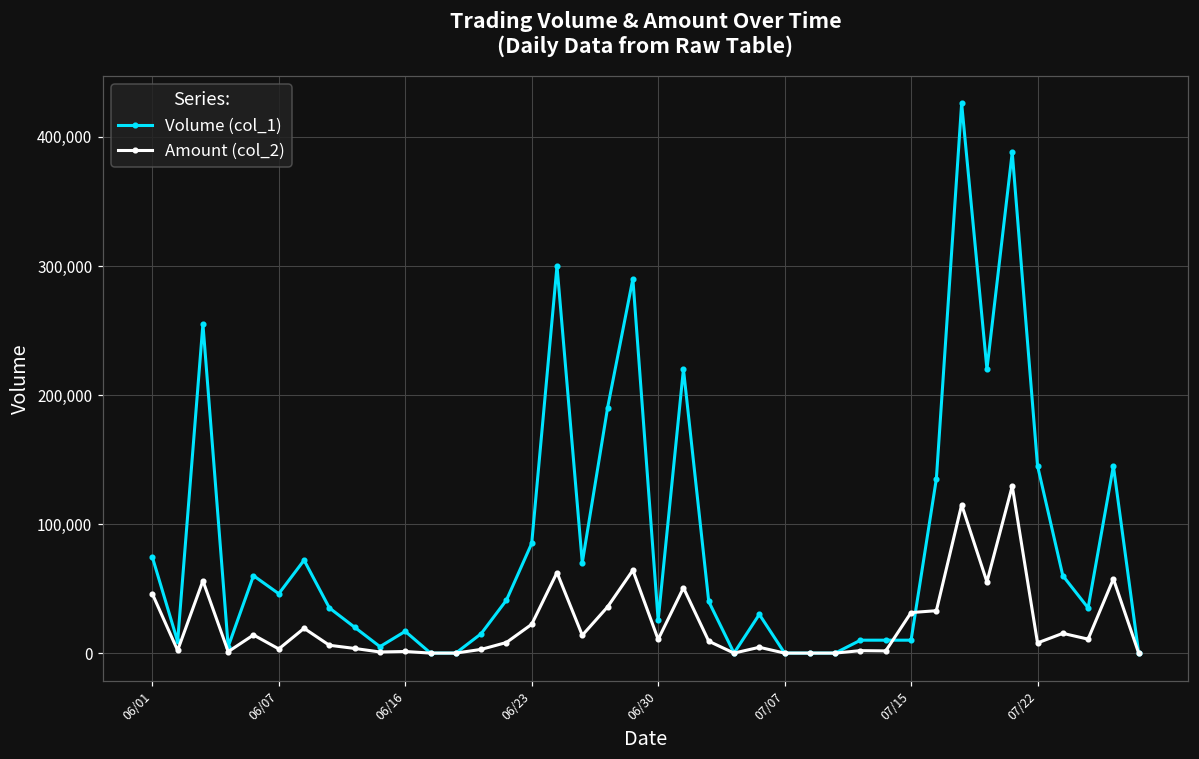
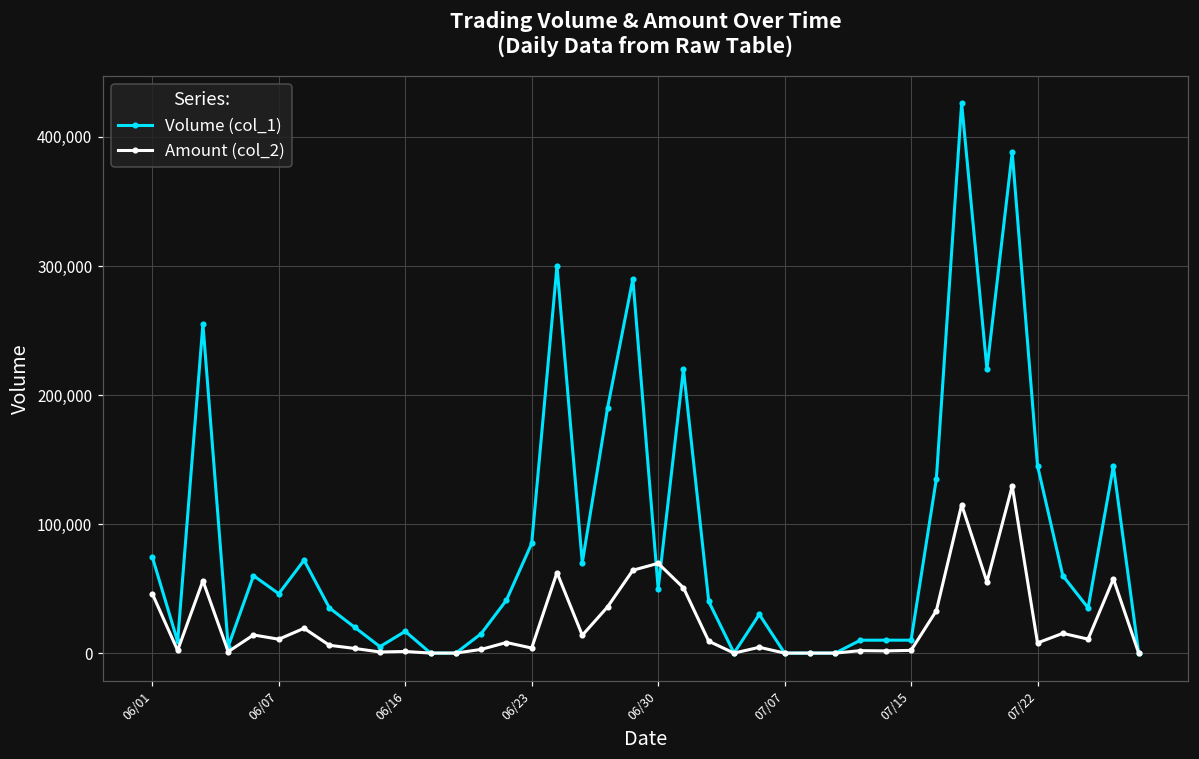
  {
    "Volume (col_1)": {
      "06/01": "74,000",
      "06/07": "46,000",
      "06/16": "17,000",
      "06/23": "85,000",
-     "06/30": "25,000",
+     "06/30": "50,000",
      "07/15": "10,000",
      "07/22": "145,000"
    },
    "Amount (col_2)": {
      "06/01": "46,000",
-     "06/07": "3,000",
+     "06/07": "11,000",
      "06/16": "1,000",
-     "06/23": "22,000",
-     "06/30": "11,000",
-     "07/15": "31,000",
+     "06/23": "4,000",
+     "06/30": "70,000",
+     "07/15": "2,000",
      "07/22": "8,000"
    }
  }
